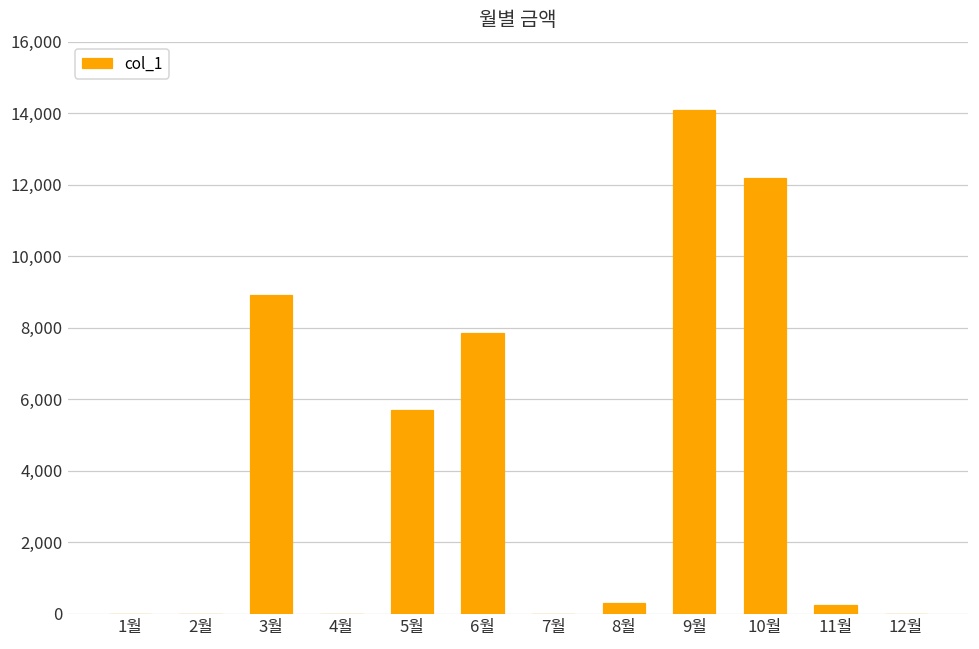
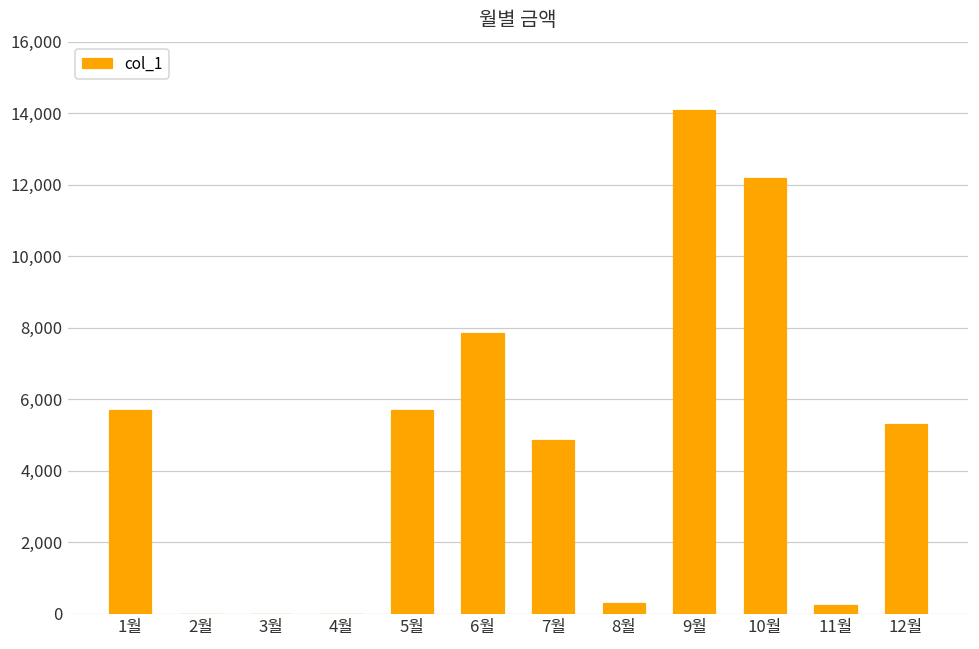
  {
-   "1월": "0",
+   "1월": "5,700",
    "2월": "0",
-   "3월": "8,900",
+   "3월": "0",
    "4월": "0",
    "5월": "5,700",
    "6월": "7,800",
-   "7월": "0",
+   "7월": "4,900",
    "8월": "300",
    "9월": "14,100",
    "10월": "12,200",
    "11월": "300",
-   "12월": "0"
+   "12월": "5,300"
  }
